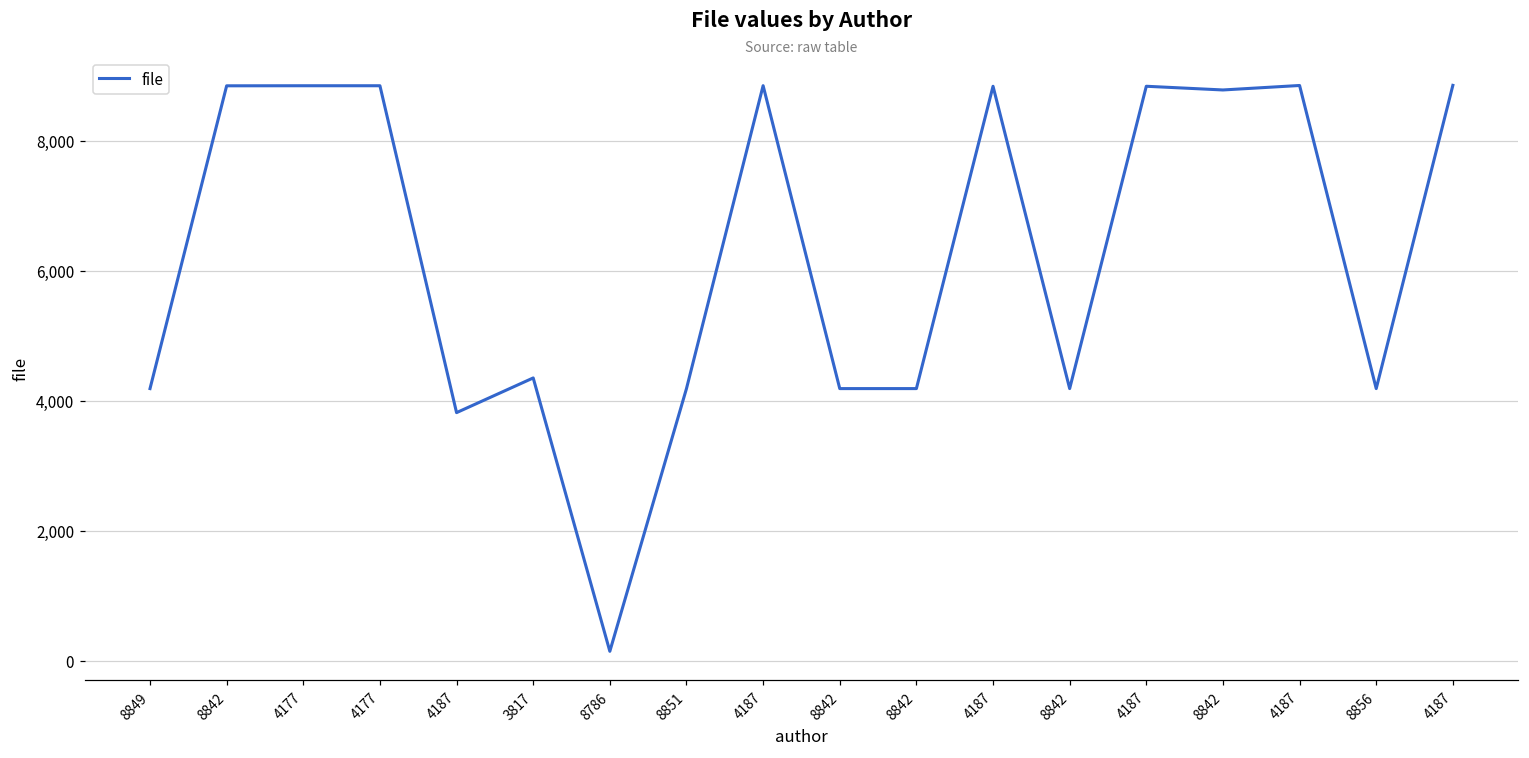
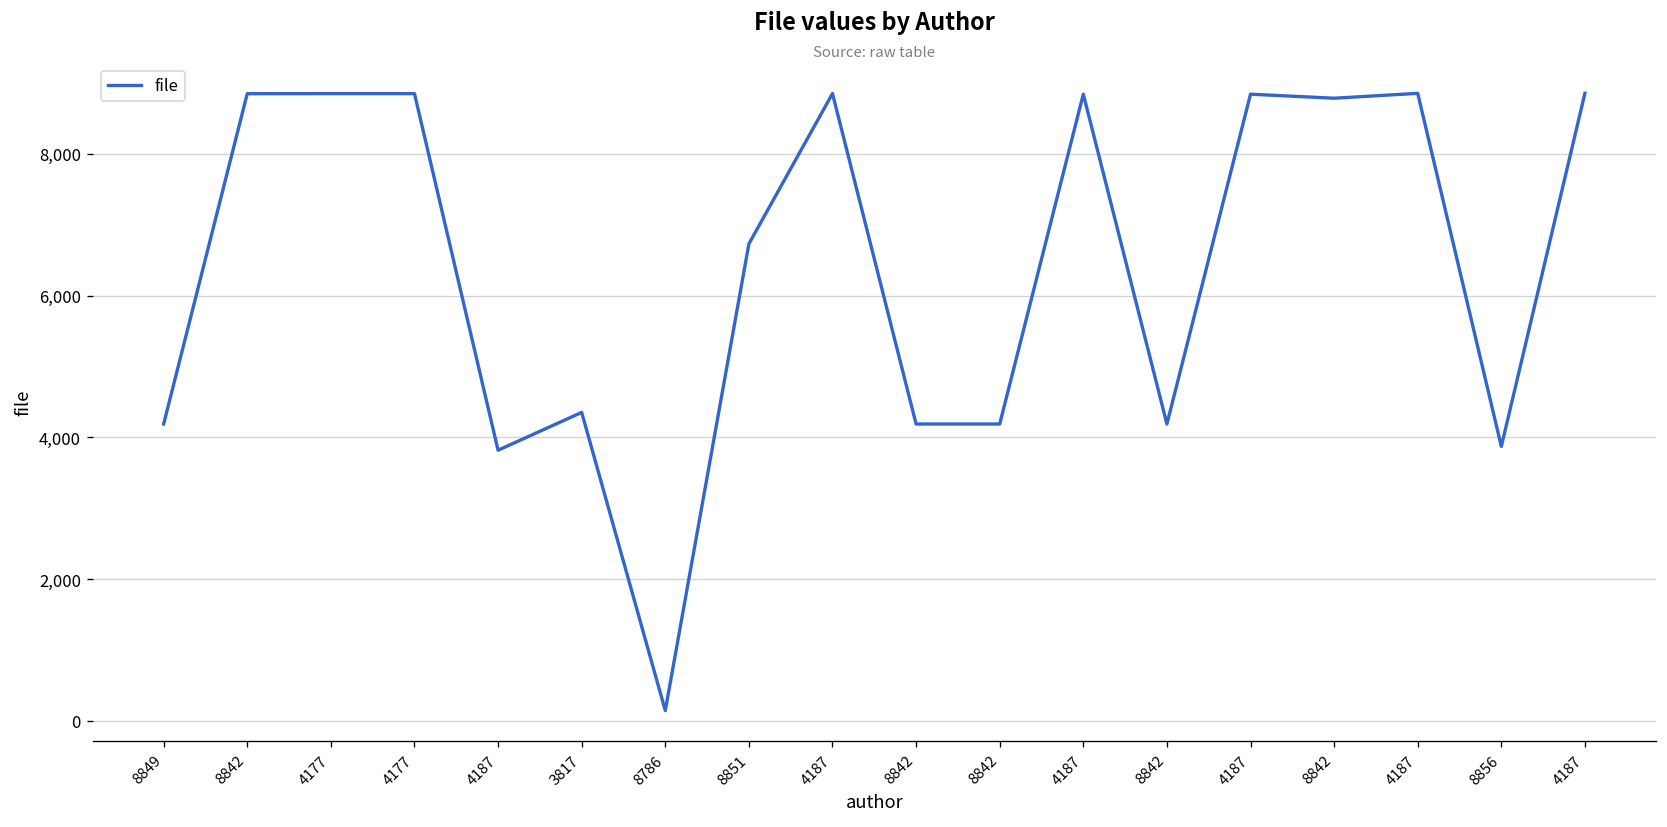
  {
    "8849": "4,200",
    "3817": "4,400",
    "8786": "100",
-   "8851": "4,200",
-   "8856": "4,200"
+   "8851": "6,700",
+   "8856": "3,900"
  }
